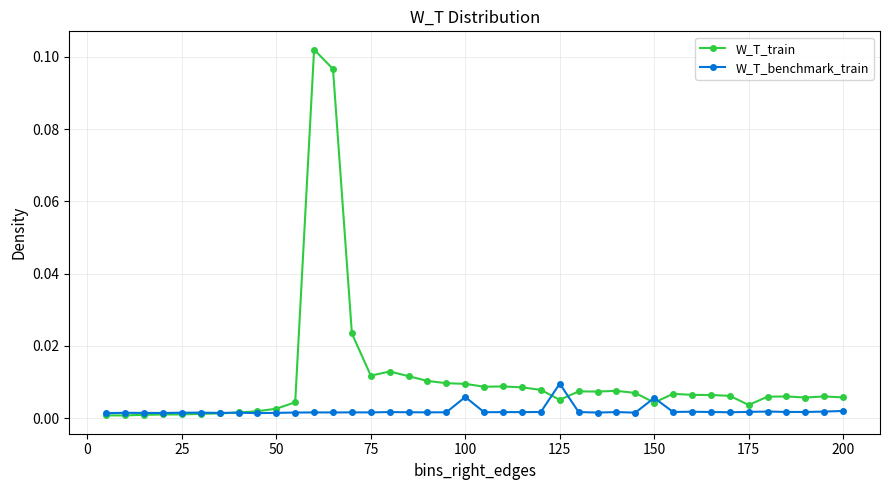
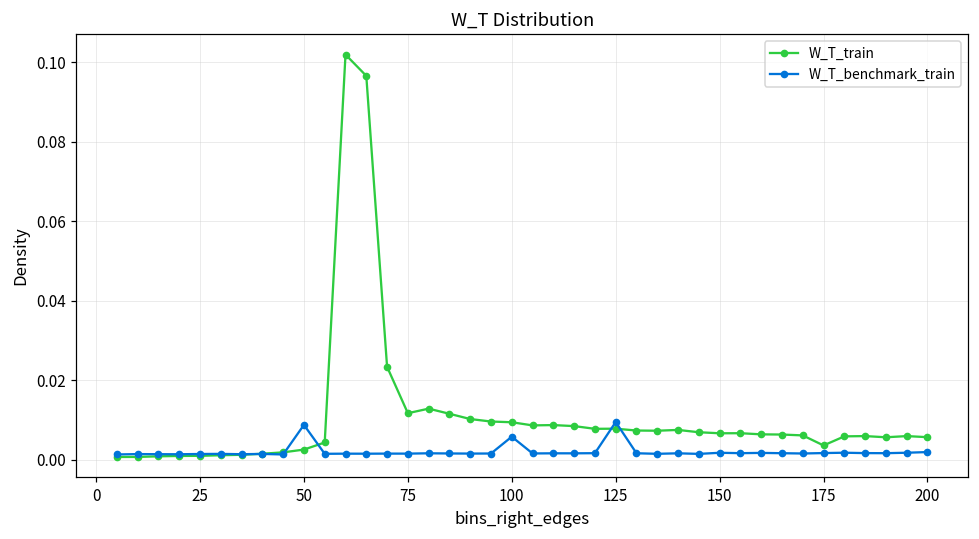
  {
    "W_T_train": {
      "50": 0.003,
      "75": 0.012,
      "100": 0.009,
-     "125": 0.005,
-     "150": 0.004,
+     "125": 0.008,
+     "150": 0.007,
      "175": 0.004,
      "200": 0.006
    },
    "W_T_benchmark_train": {
-     "50": 0.001,
+     "50": 0.009,
      "75": 0.002,
      "100": 0.006,
      "125": 0.010,
-     "150": 0.006,
+     "150": 0.002,
      "175": 0.002,
      "200": 0.002
    }
  }
